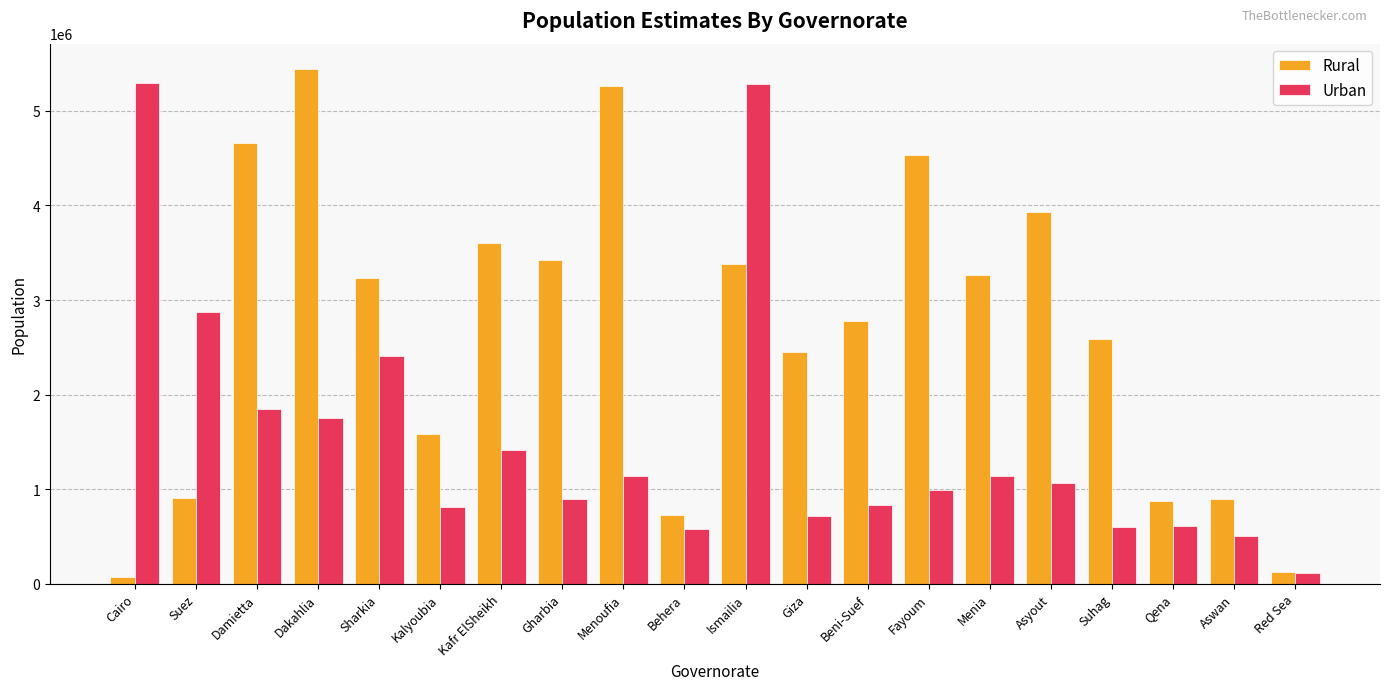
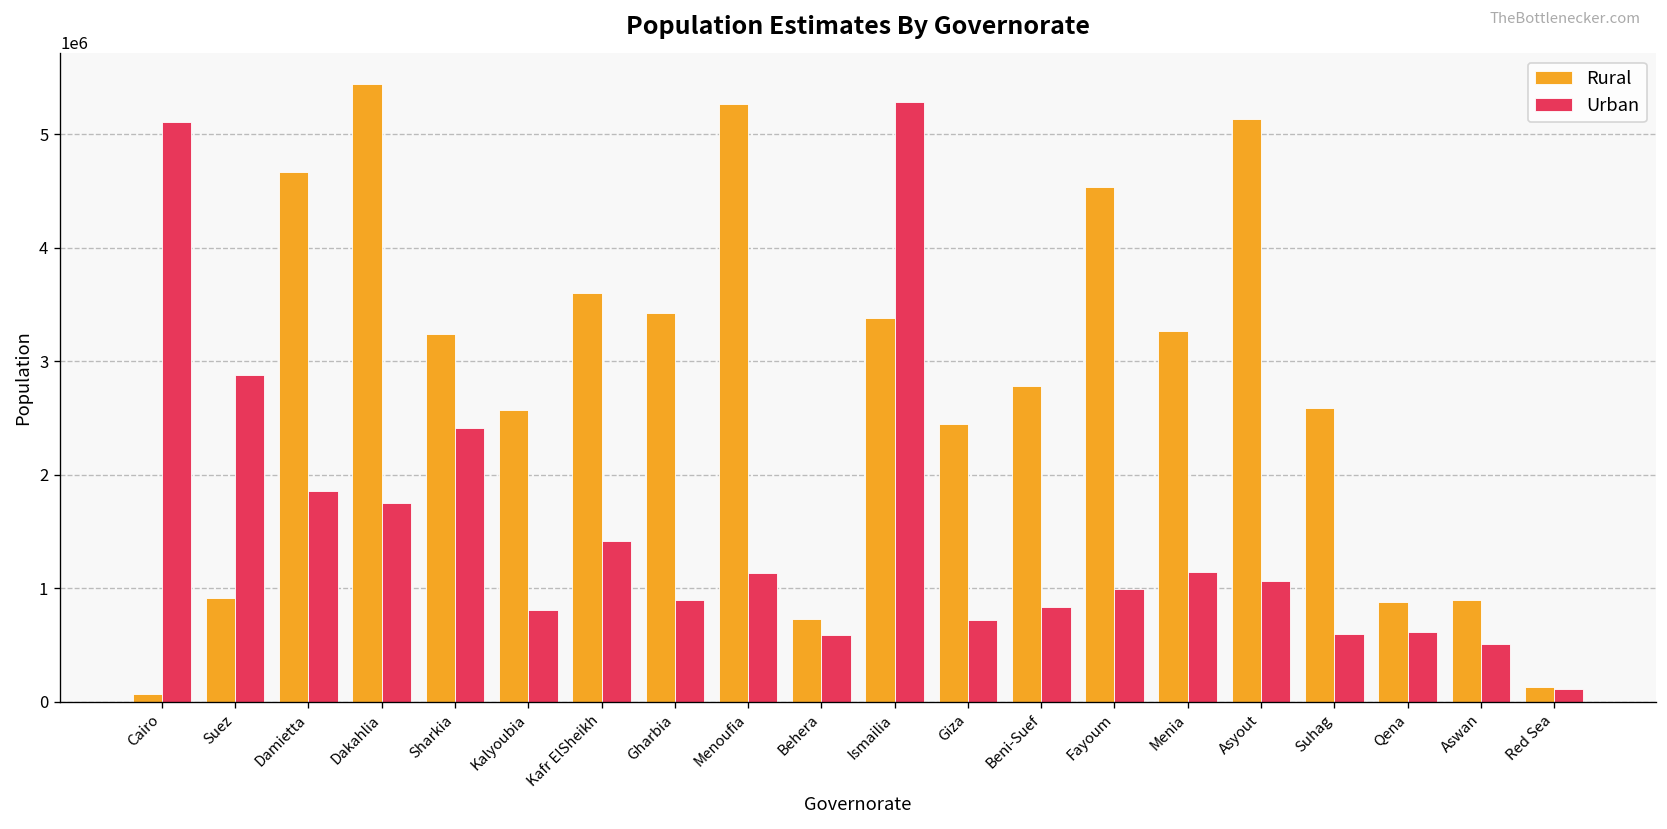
  {
    "Rural": {
      "Cairo": 100000,
      "Suez": 900000,
      "Damietta": 4700000,
      "Dakahlia": 5400000,
      "Sharkia": 3200000,
-     "Kalyoubia": 1600000,
+     "Kalyoubia": 2600000,
      "Kafr ElSheikh": 3600000,
      "Gharbia": 3400000,
      "Menoufia": 5300000,
      "Behera": 700000,
      "Ismailia": 3400000,
      "Giza": 2400000,
      "Beni-Suef": 2800000,
      "Fayoum": 4500000,
      "Menia": 3300000,
-     "Asyout": 3900000,
+     "Asyout": 5100000,
      "Suhag": 2600000,
      "Qena": 900000,
      "Aswan": 900000,
      "Red Sea": 100000
    },
    "Urban": {
-     "Cairo": 5300000,
+     "Cairo": 5100000,
      "Suez": 2900000,
      "Damietta": 1900000,
      "Dakahlia": 1800000,
      "Sharkia": 2400000,
      "Kalyoubia": 800000,
      "Kafr ElSheikh": 1400000,
      "Gharbia": 900000,
      "Menoufia": 1100000,
      "Behera": 600000,
      "Ismailia": 5300000,
      "Giza": 700000,
      "Beni-Suef": 800000,
      "Fayoum": 1000000,
      "Menia": 1100000,
      "Asyout": 1100000,
      "Suhag": 600000,
      "Qena": 600000,
      "Aswan": 500000,
      "Red Sea": 100000
    }
  }
